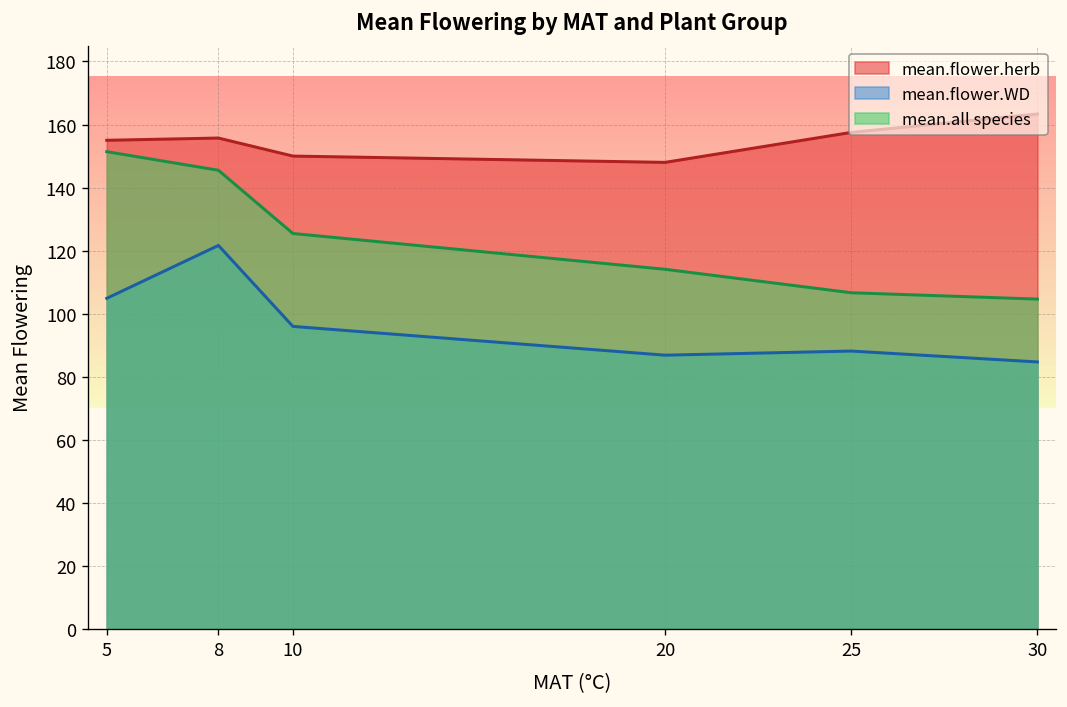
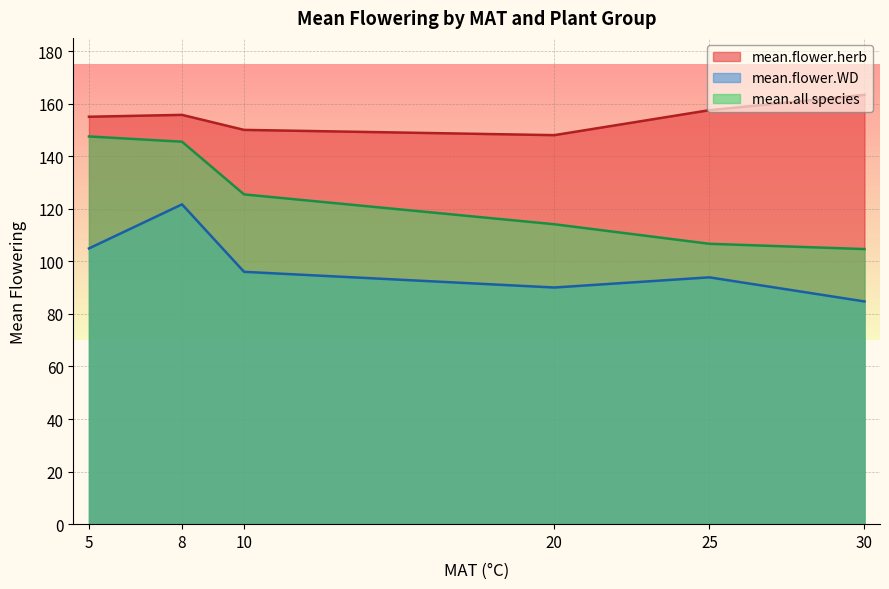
  {
    "mean.flower.herb": {
      "5": 155,
      "8": 156,
      "10": 150,
      "20": 148
    },
    "mean.flower.WD": {
      "5": 105,
      "8": 122,
      "10": 96,
-     "20": 87,
-     "25": 88,
+     "20": 90,
+     "25": 94,
      "30": 85
    },
    "mean.all species": {
-     "5": 151,
+     "5": 148,
      "8": 146,
      "10": 125,
      "20": 114,
      "25": 107,
      "30": 105
    }
  }
